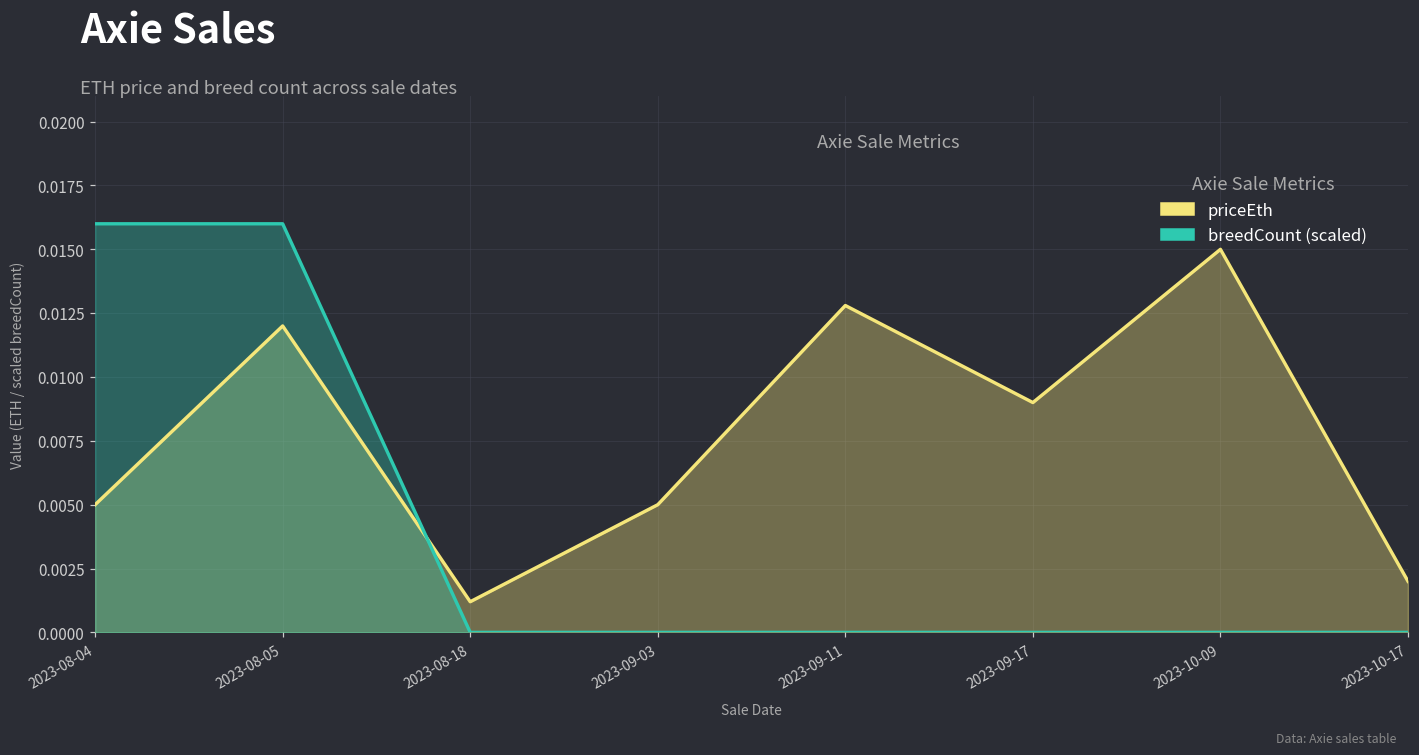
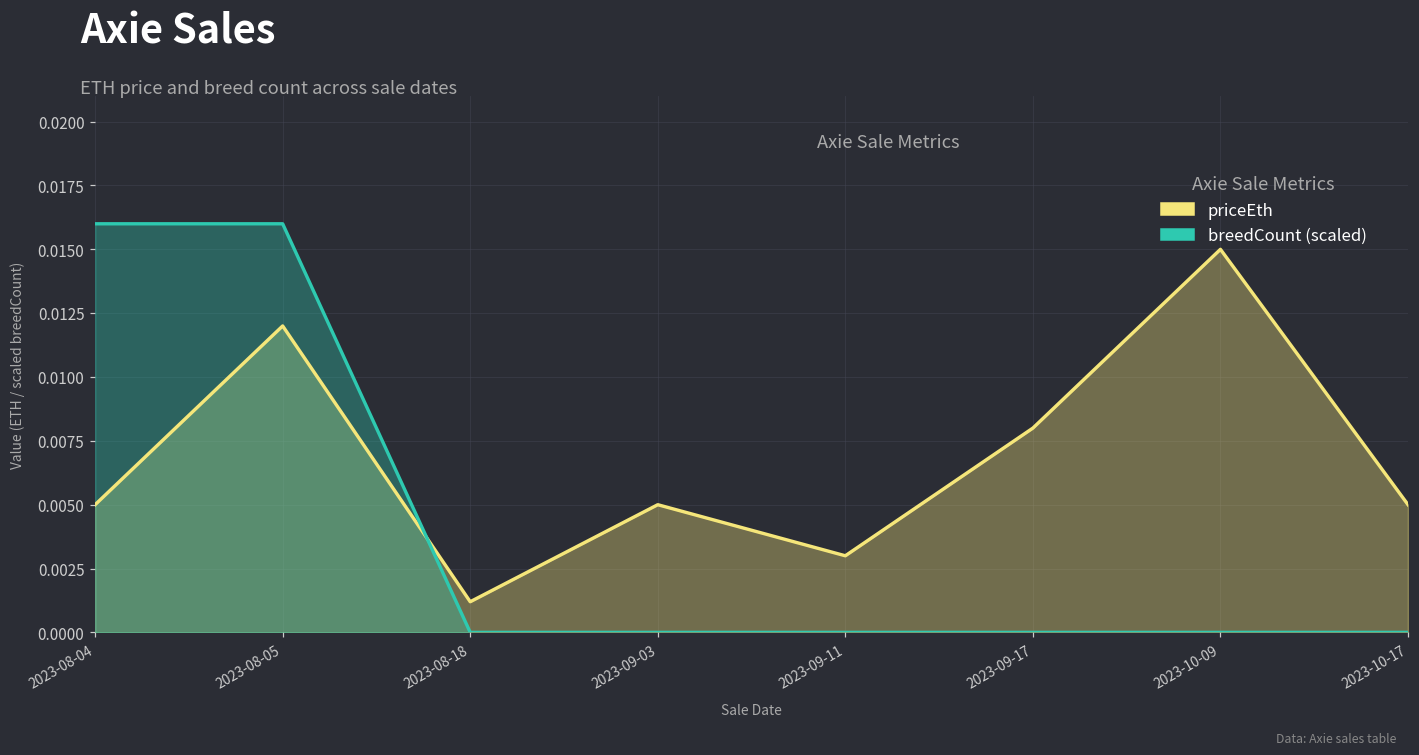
  {
    "priceEth": {
      "2023-08-04": 0.0050,
      "2023-08-05": 0.0120,
      "2023-08-18": 0.0012,
      "2023-09-03": 0.0050,
-     "2023-09-11": 0.0128,
-     "2023-09-17": 0.009,
+     "2023-09-11": 0.0030,
+     "2023-09-17": 0.008,
      "2023-10-09": 0.0150,
-     "2023-10-17": 0.002
+     "2023-10-17": 0.005
    }
  }
